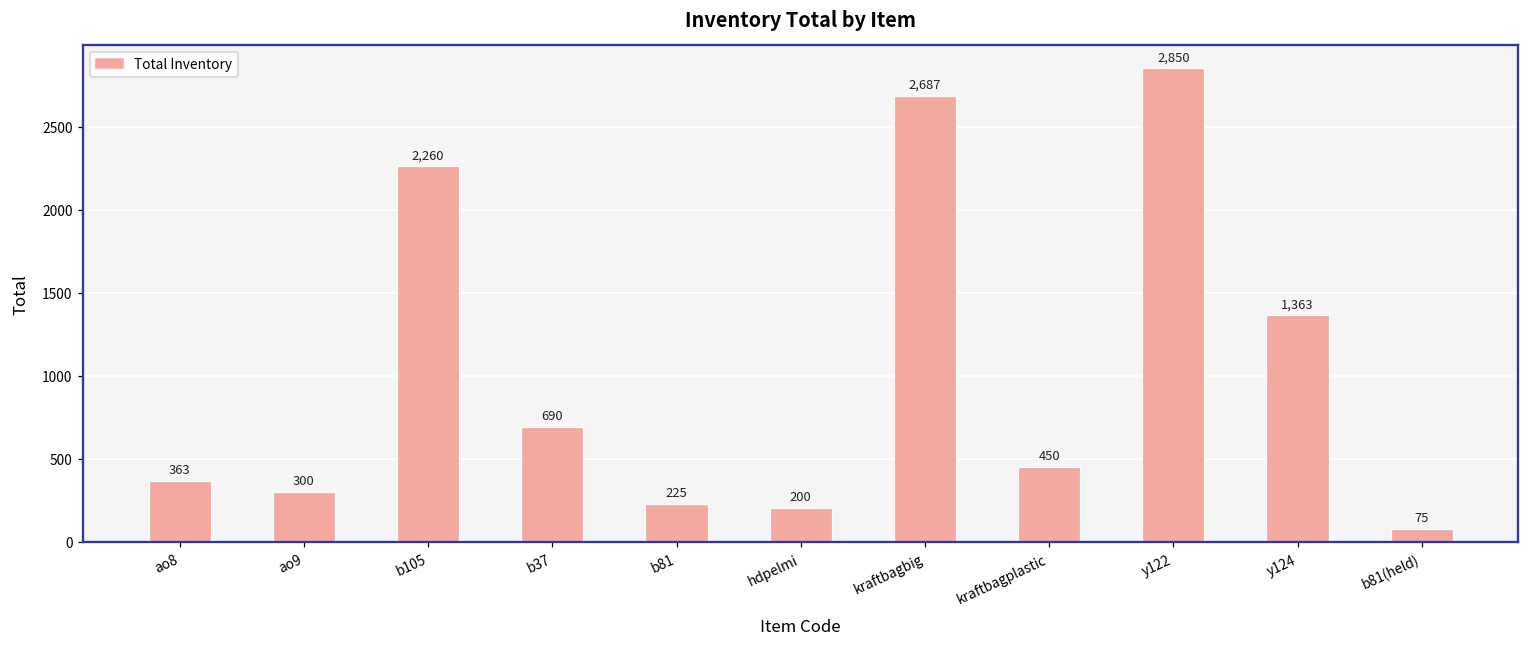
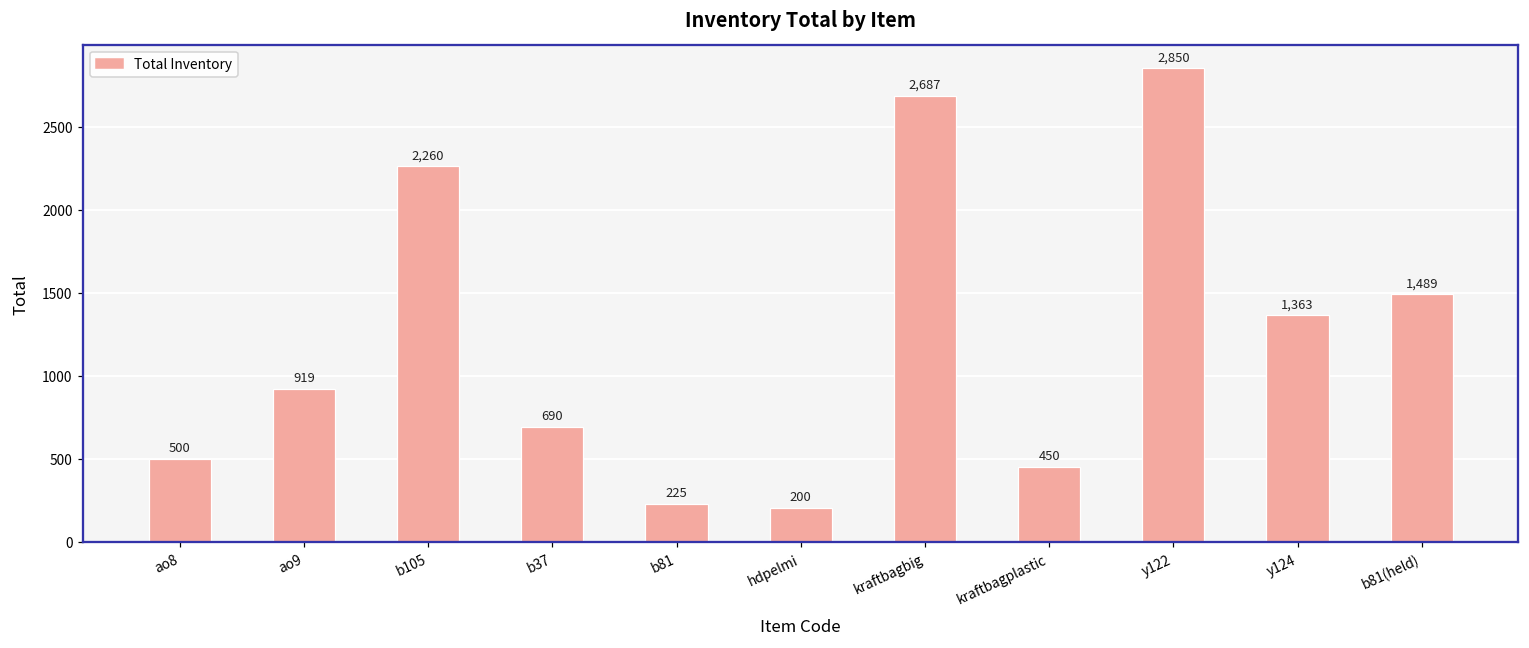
  {
-   "ao8": "363",
-   "ao9": "300",
+   "ao8": "500",
+   "ao9": "919",
    "b105": "2,260",
    "b37": "690",
    "b81": "225",
    "hdpelmi": "200",
    "kraftbagbig": "2,687",
    "kraftbagplastic": "450",
    "y122": "2,850",
    "y124": "1,363",
-   "b81(held)": "75"
+   "b81(held)": "1,489"
  }
